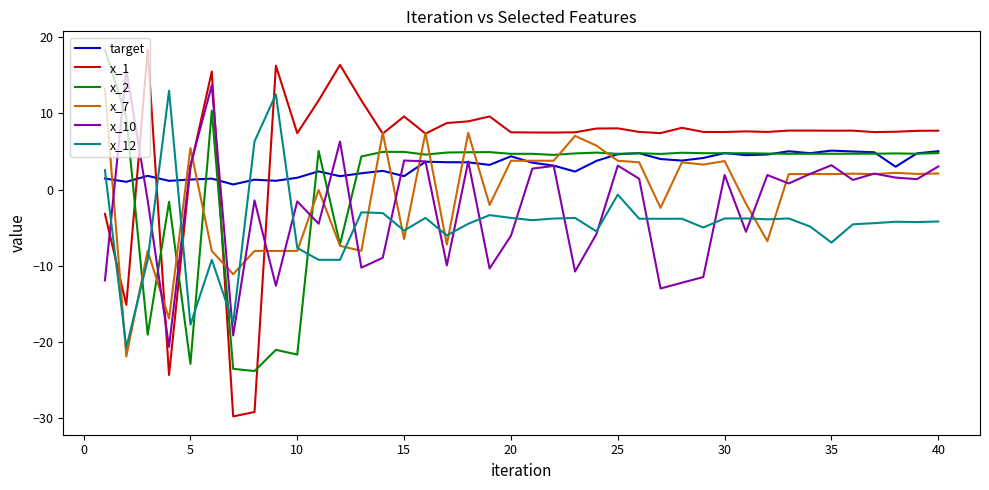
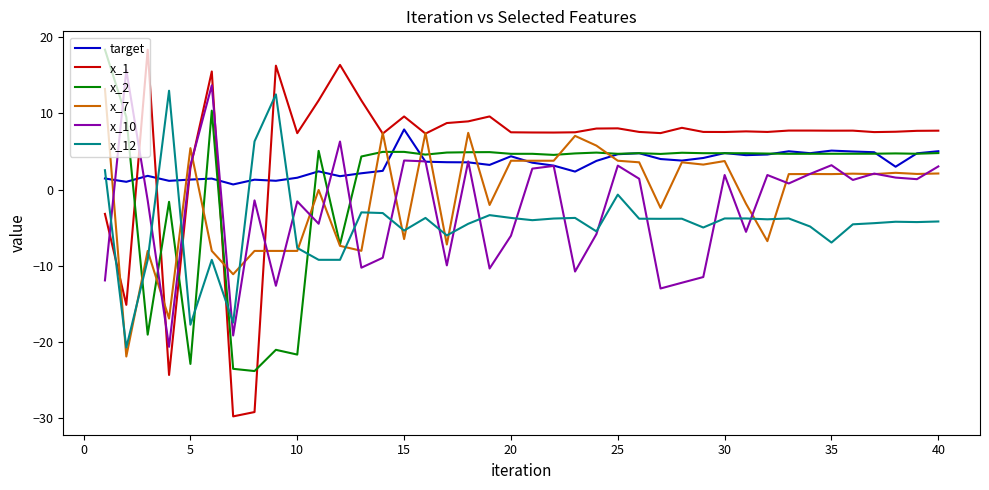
  {
    "target": {
      "5": 1,
      "10": 2,
-     "15": 2,
+     "15": 8,
      "35": 5
    },
    "x_1": {
      "10": 7,
      "15": 10,
      "20": 8,
      "25": 8,
      "30": 8,
      "35": 8,
      "40": 8
    },
    "x_2": {
      "5": -23,
      "10": -22,
      "15": 5,
      "35": 5
    },
    "x_7": {
      "5": 5,
      "10": -8,
      "15": -6,
      "20": 4,
      "25": 4,
      "30": 4,
      "35": 2,
      "40": 2
    },
    "x_10": {
      "10": -2,
      "15": 4,
      "20": -6,
      "25": 3,
      "30": 2,
      "35": 3,
      "40": 3
    },
    "x_12": {
      "5": -18,
      "10": -8,
      "15": -5,
      "20": -4,
      "25": -1,
      "30": -4,
      "35": -7,
      "40": -4
    }
  }
